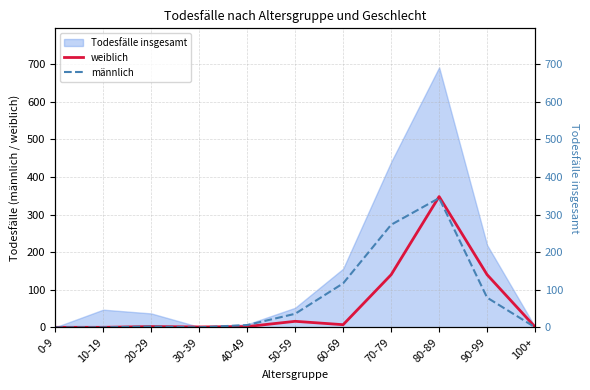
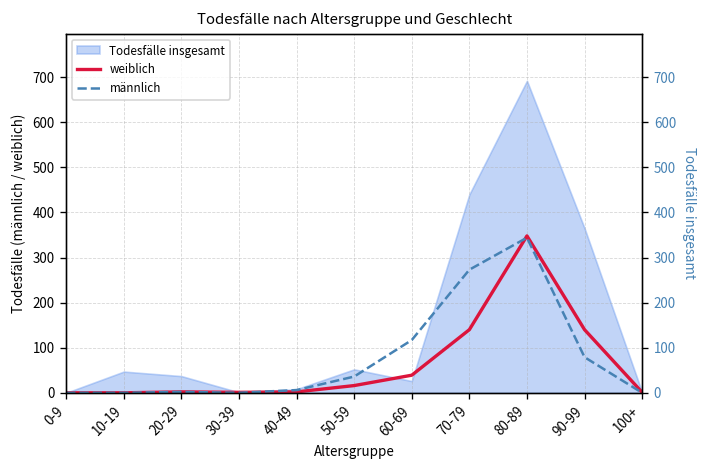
  {
    "Todesfälle insgesamt": {
      "10-19": 50,
      "20-29": 40,
      "50-59": 50,
-     "60-69": 160,
+     "60-69": 30,
      "70-79": 440,
      "80-89": 690,
-     "90-99": 220
+     "90-99": 370
    },
    "weiblich": {
      "50-59": 20,
-     "60-69": 10,
+     "60-69": 40,
      "70-79": 140,
      "90-99": 140
    },
    "männlich": {
      "50-59": 40,
      "60-69": 120,
      "70-79": 270,
      "90-99": 80
    }
  }
